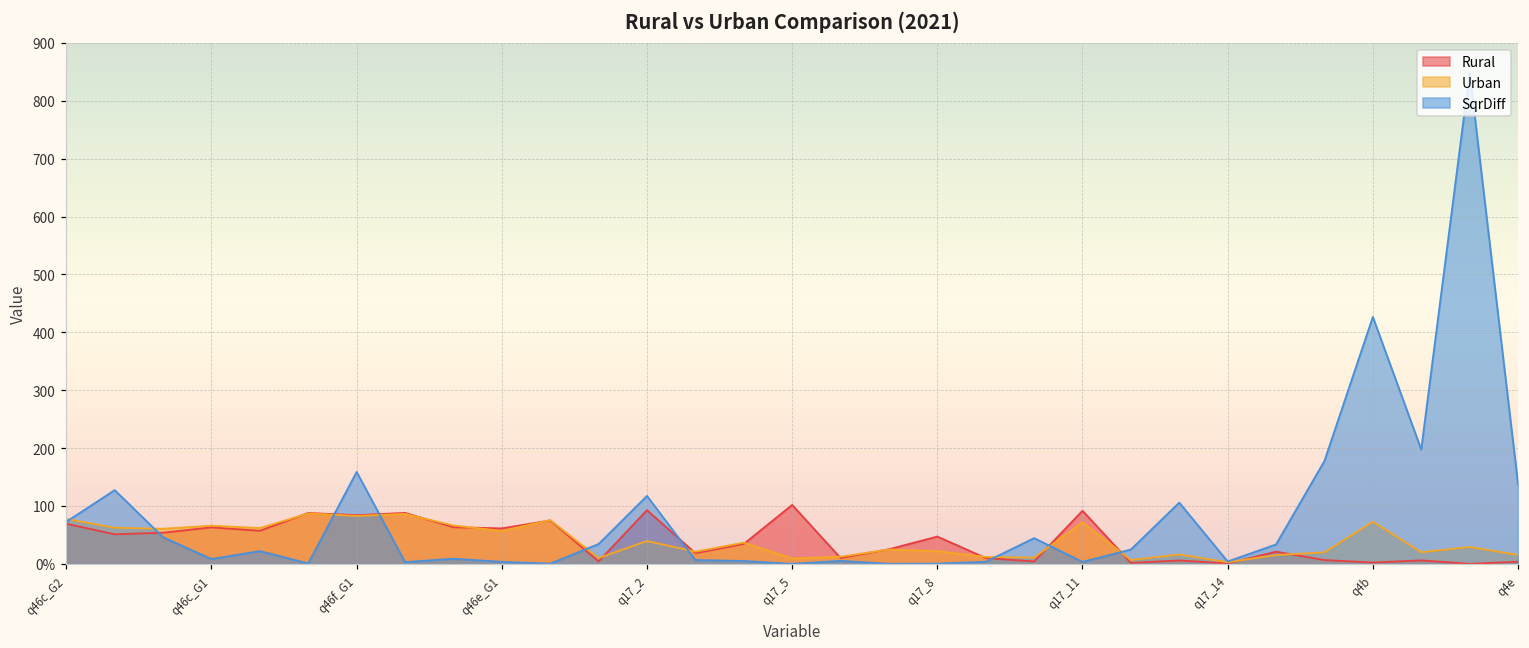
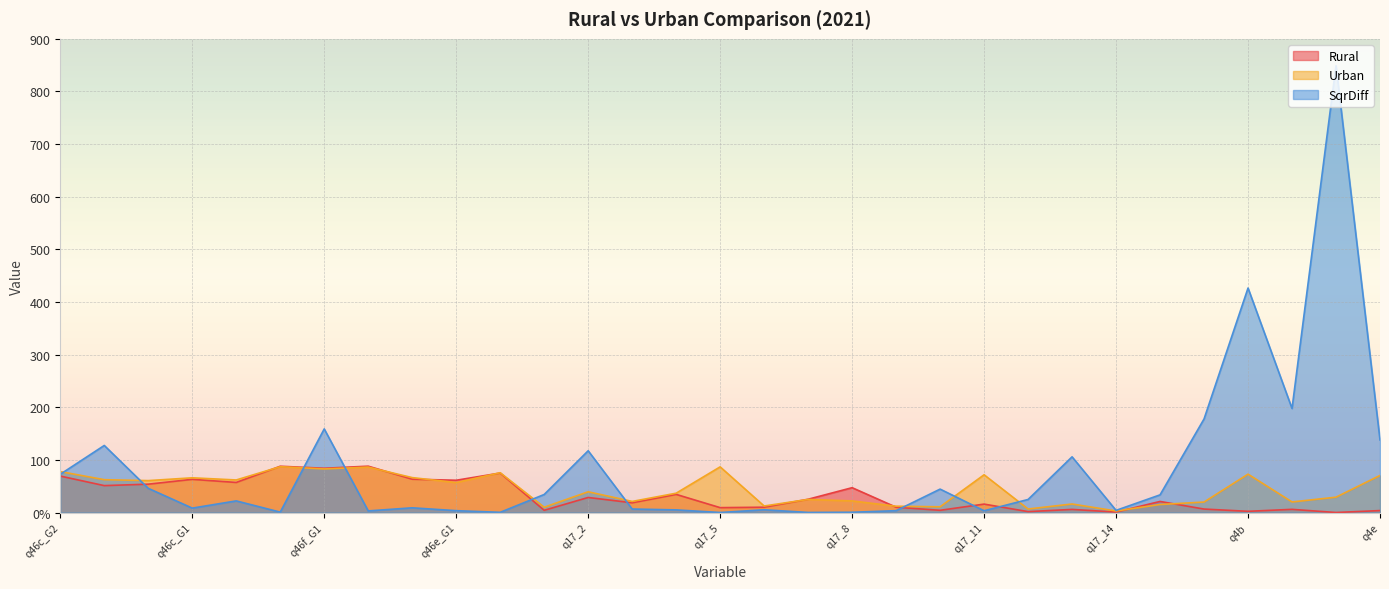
  {
    "Rural": {
-     "q17_2": 90,
-     "q17_5": 100,
+     "q17_2": 30,
+     "q17_5": 10,
      "q17_8": 50,
-     "q17_11": 90,
+     "q17_11": 20,
      "q4b": 0,
      "q4e": 0
    },
    "Urban": {
      "q46c_G2": 80,
      "q17_2": 40,
-     "q17_5": 10,
+     "q17_5": 90,
      "q17_8": 20,
      "q17_11": 70,
      "q4b": 70,
-     "q4e": 20
+     "q4e": 70
    },
    "SqrDiff": {
      "q46c_G1": 10,
      "q46f_G1": 160,
      "q46e_G1": 0,
      "q17_2": 120,
      "q17_5": 0,
      "q17_8": 0,
      "q17_11": 0,
      "q4b": 430,
      "q4e": 140
    }
  }
